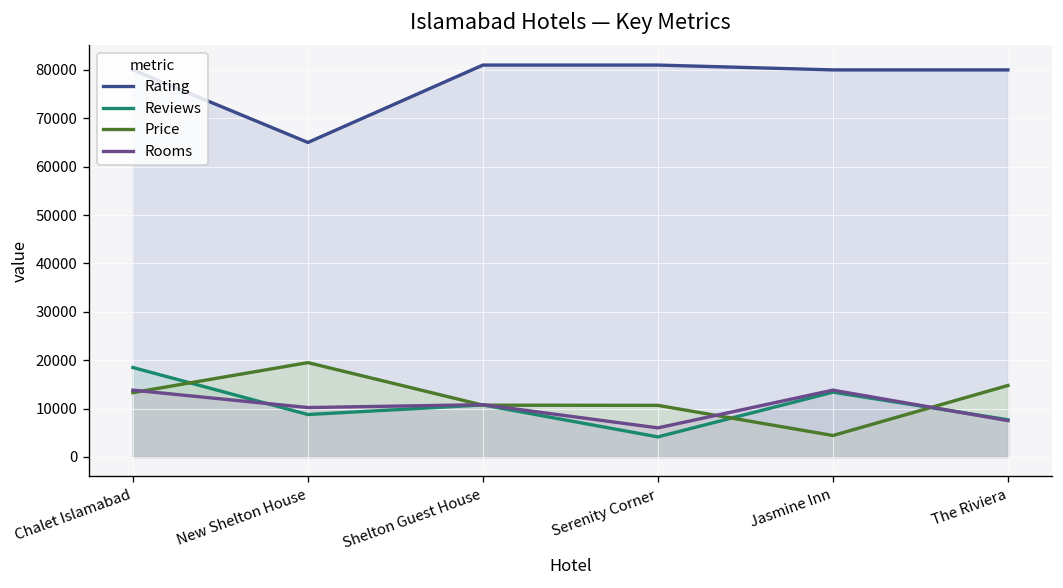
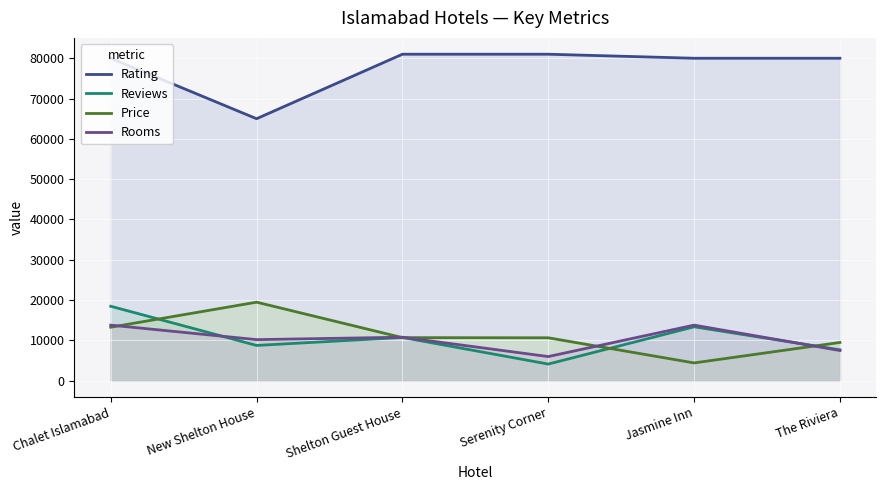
  {
    "Reviews": {
      "Chalet Islamabad": 18000,
      "New Shelton House": 9000,
      "Serenity Corner": 4000
    },
    "Price": {
      "New Shelton House": 19000,
      "Serenity Corner": 11000,
      "Jasmine Inn": 4000,
-     "The Riviera": 15000
+     "The Riviera": 10000
    }
  }
